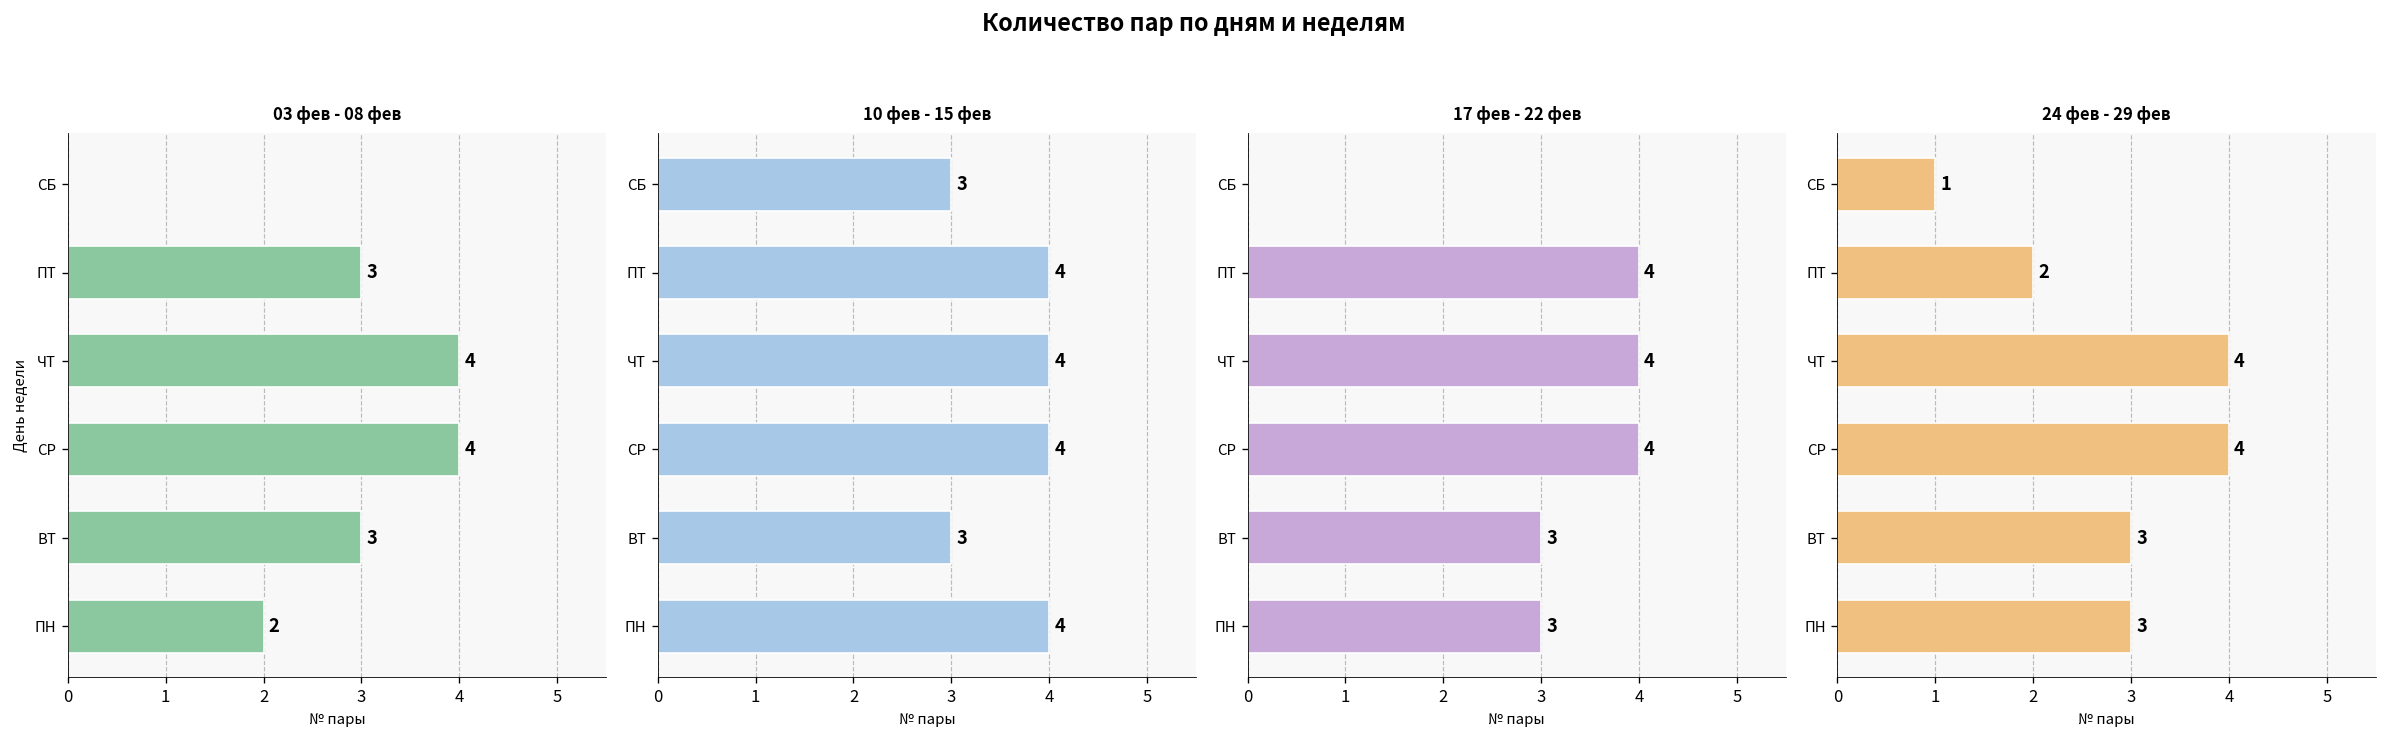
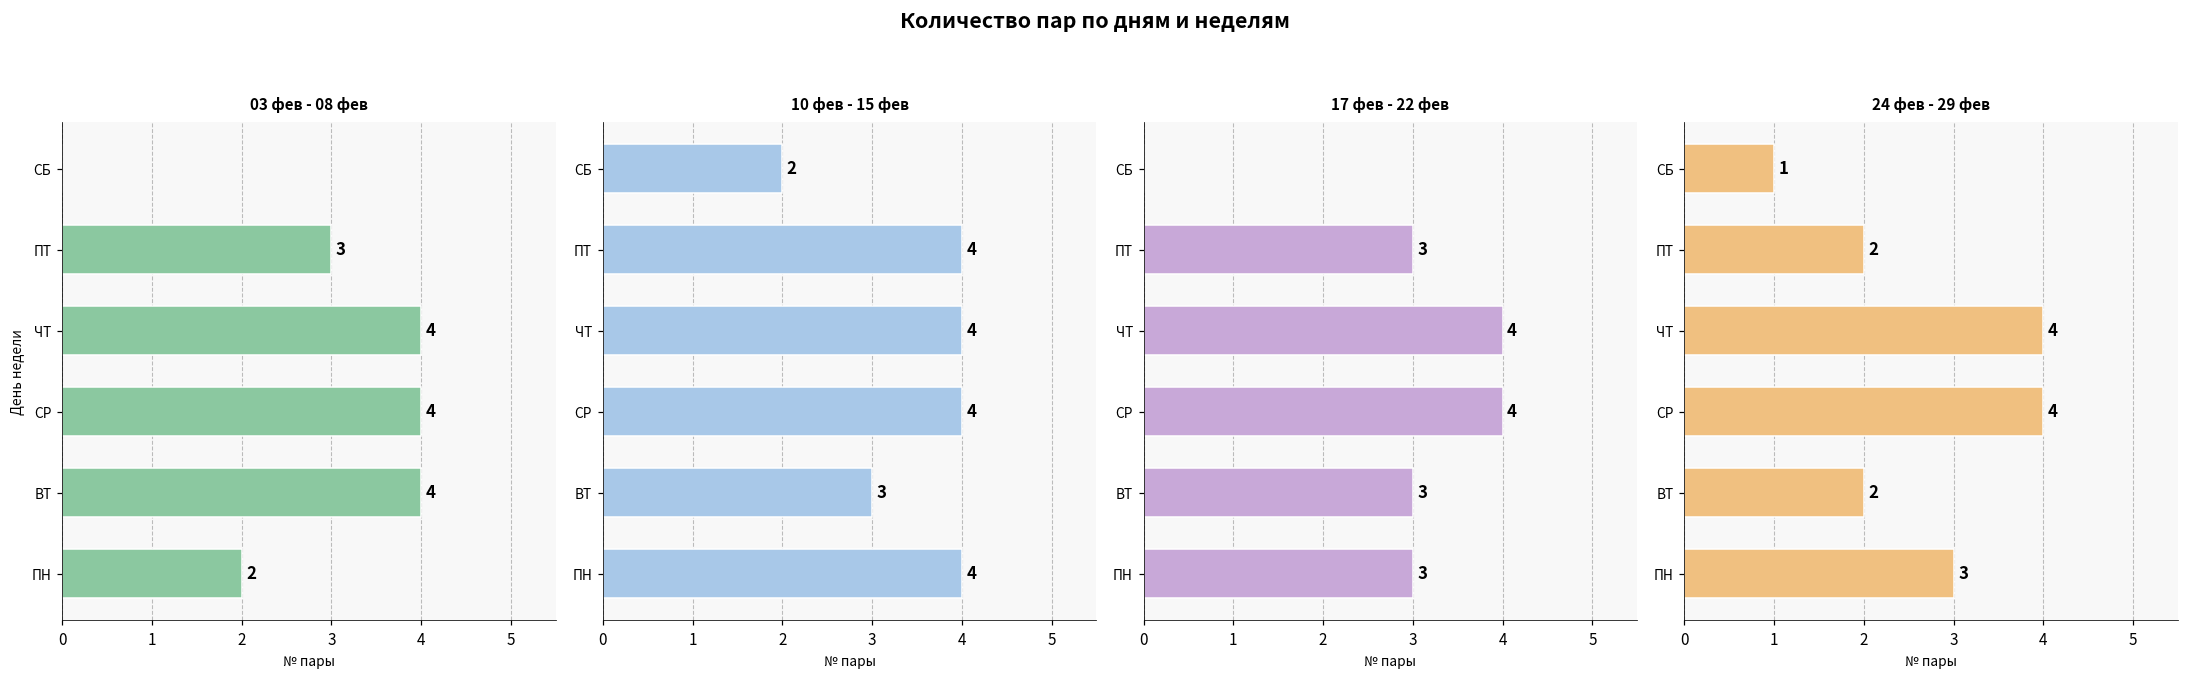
  {
    "03 фев - 08 фев": {
      "ПТ": 3,
      "ЧТ": 4,
      "СР": 4,
-     "ВТ": 3,
+     "ВТ": 4,
      "ПН": 2
    },
    "10 фев - 15 фев": {
-     "СБ": 3,
+     "СБ": 2,
      "ПТ": 4,
      "ЧТ": 4,
      "СР": 4,
      "ВТ": 3,
      "ПН": 4
    },
    "17 фев - 22 фев": {
-     "ПТ": 4,
+     "ПТ": 3,
      "ЧТ": 4,
      "СР": 4,
      "ВТ": 3,
      "ПН": 3
    },
    "24 фев - 29 фев": {
      "СБ": 1,
      "ПТ": 2,
      "ЧТ": 4,
      "СР": 4,
-     "ВТ": 3,
+     "ВТ": 2,
      "ПН": 3
    }
  }
